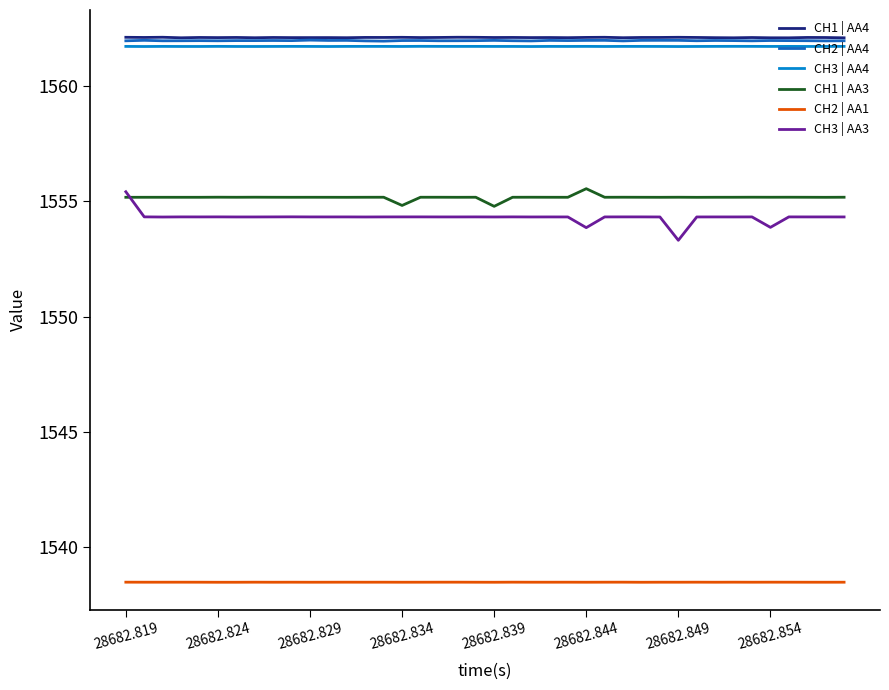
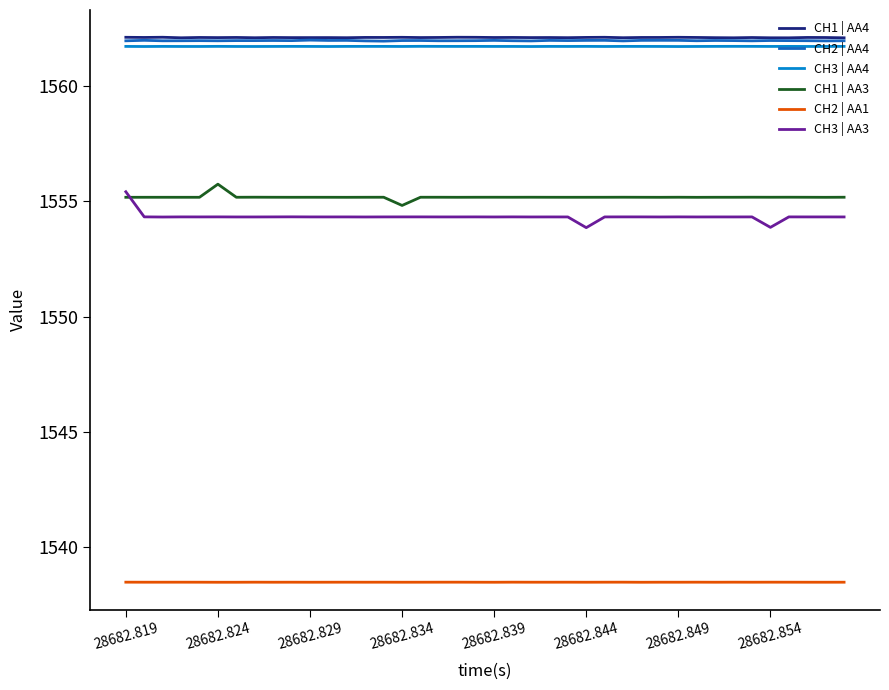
  {
    "CH1 | AA4": {
      "28682.819": 1562.1,
      "28682.824": 1562.1,
      "28682.834": 1562.1,
      "28682.839": 1562.1,
      "28682.844": 1562.1,
      "28682.849": 1562.1,
      "28682.854": 1562.1
    },
    "CH1 | AA3": {
      "28682.819": 1555.2,
-     "28682.824": 1555.2,
+     "28682.824": 1555.7,
      "28682.829": 1555.2,
      "28682.834": 1554.8,
-     "28682.839": 1554.8,
-     "28682.844": 1555.6,
+     "28682.839": 1555.2,
+     "28682.844": 1555.2,
      "28682.849": 1555.2,
      "28682.854": 1555.2
    },
    "CH2 | AA1": {
      "28682.819": 1538.5,
      "28682.824": 1538.5,
      "28682.829": 1538.5,
      "28682.834": 1538.5,
      "28682.839": 1538.5,
      "28682.844": 1538.5,
      "28682.849": 1538.5,
      "28682.854": 1538.5
    },
    "CH3 | AA3": {
      "28682.819": 1555.4,
      "28682.824": 1554.3,
      "28682.829": 1554.3,
      "28682.834": 1554.3,
      "28682.839": 1554.3,
      "28682.844": 1553.9,
-     "28682.849": 1553.3,
+     "28682.849": 1554.3,
      "28682.854": 1553.9
    }
  }
